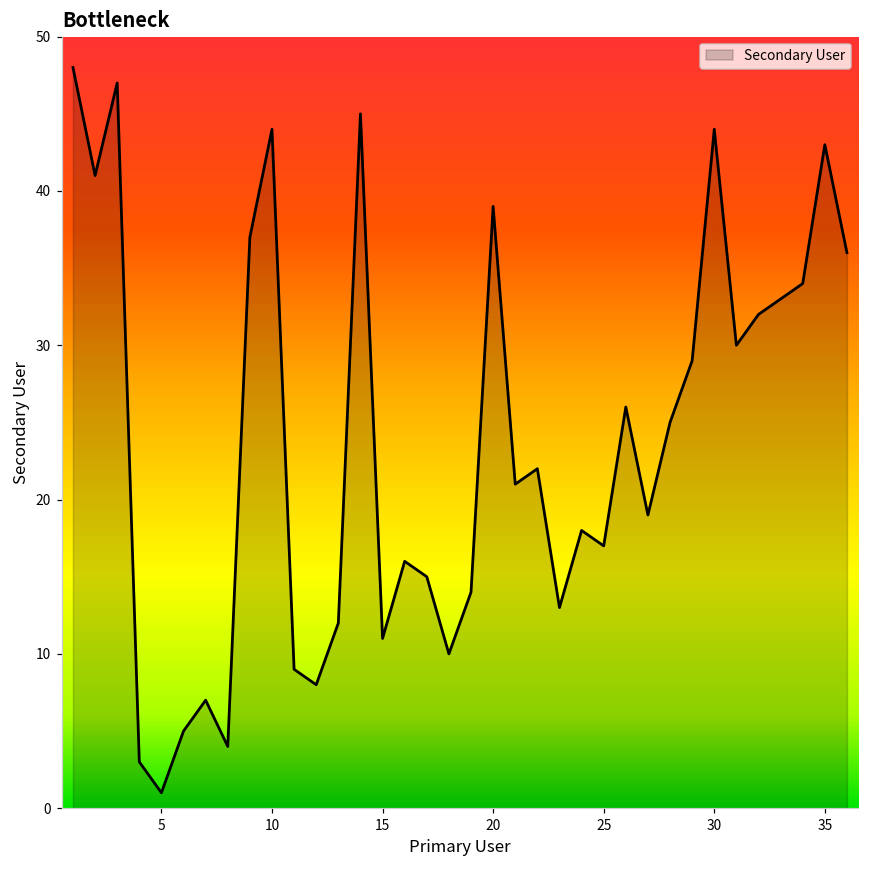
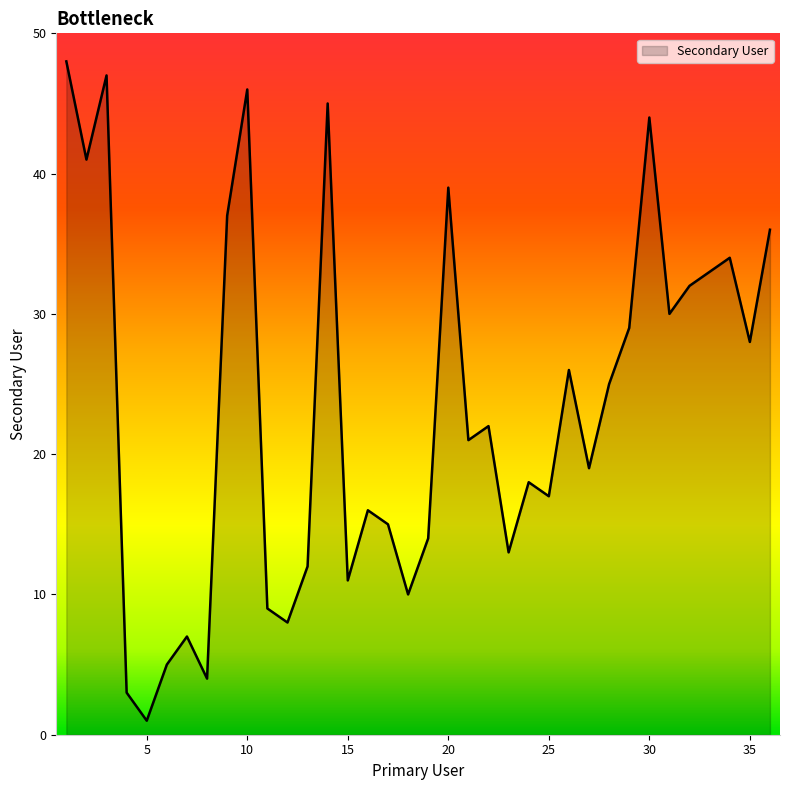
  {
    "5": 1,
-   "10": 44,
+   "10": 46,
    "15": 11,
    "20": 39,
    "25": 17,
    "30": 44,
-   "35": 43
+   "35": 28
  }
